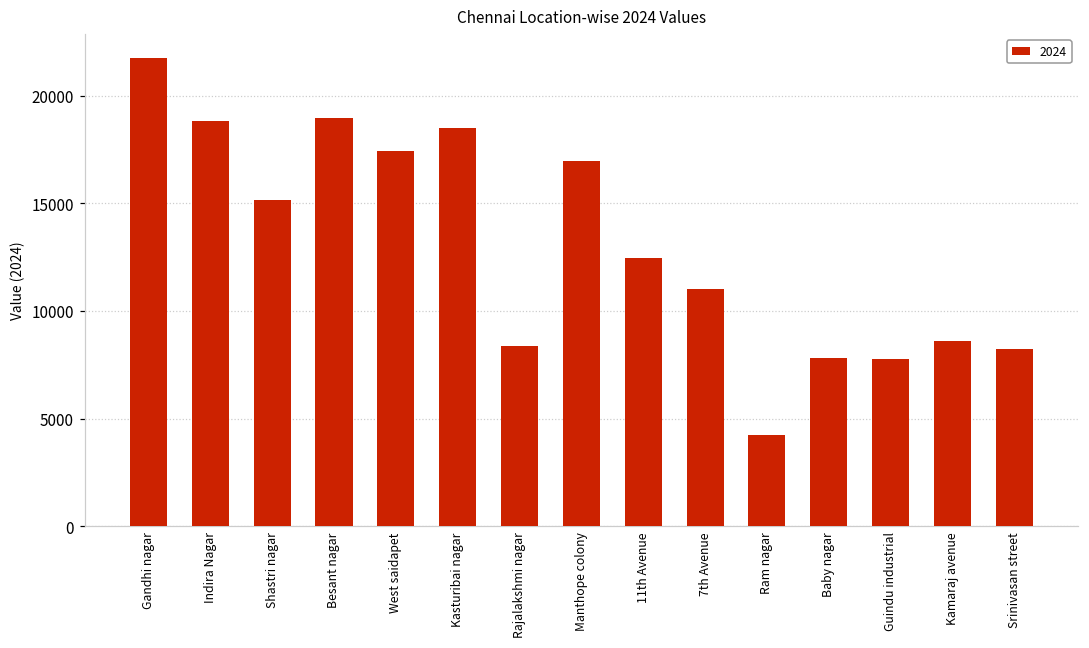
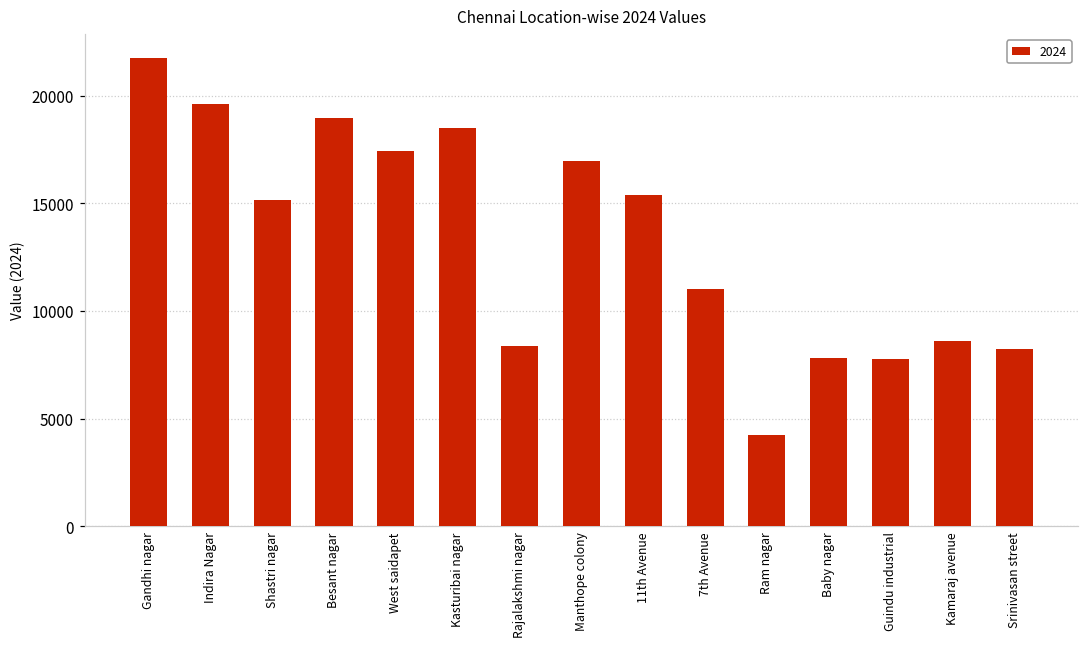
  {
    "Gandhi nagar": 21800,
-   "Indira Nagar": 18800,
+   "Indira Nagar": 19600,
    "Shastri nagar": 15200,
    "Besant nagar": 19000,
    "West saidapet": 17500,
    "Kasturibai nagar": 18500,
    "Rajalakshmi nagar": 8400,
    "Manthope colony": 17000,
-   "11th Avenue": 12400,
+   "11th Avenue": 15400,
    "7th Avenue": 11000,
    "Ram nagar": 4200,
    "Baby nagar": 7800,
    "Guindu industrial": 7800,
    "Kamaraj avenue": 8600,
    "Srinivasan street": 8300
  }
